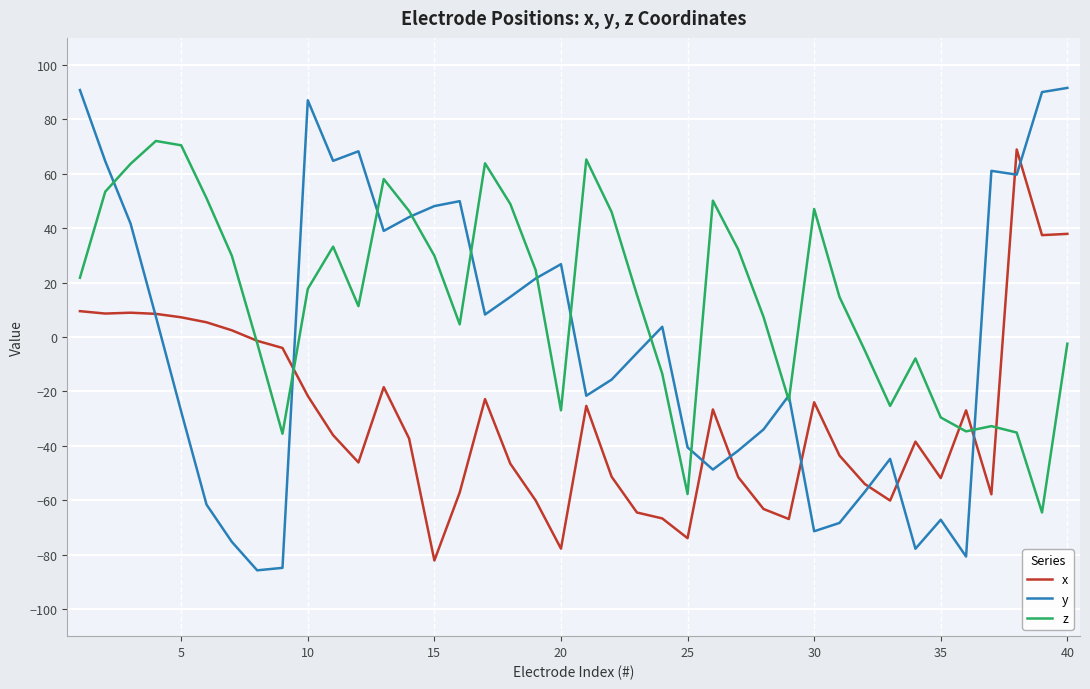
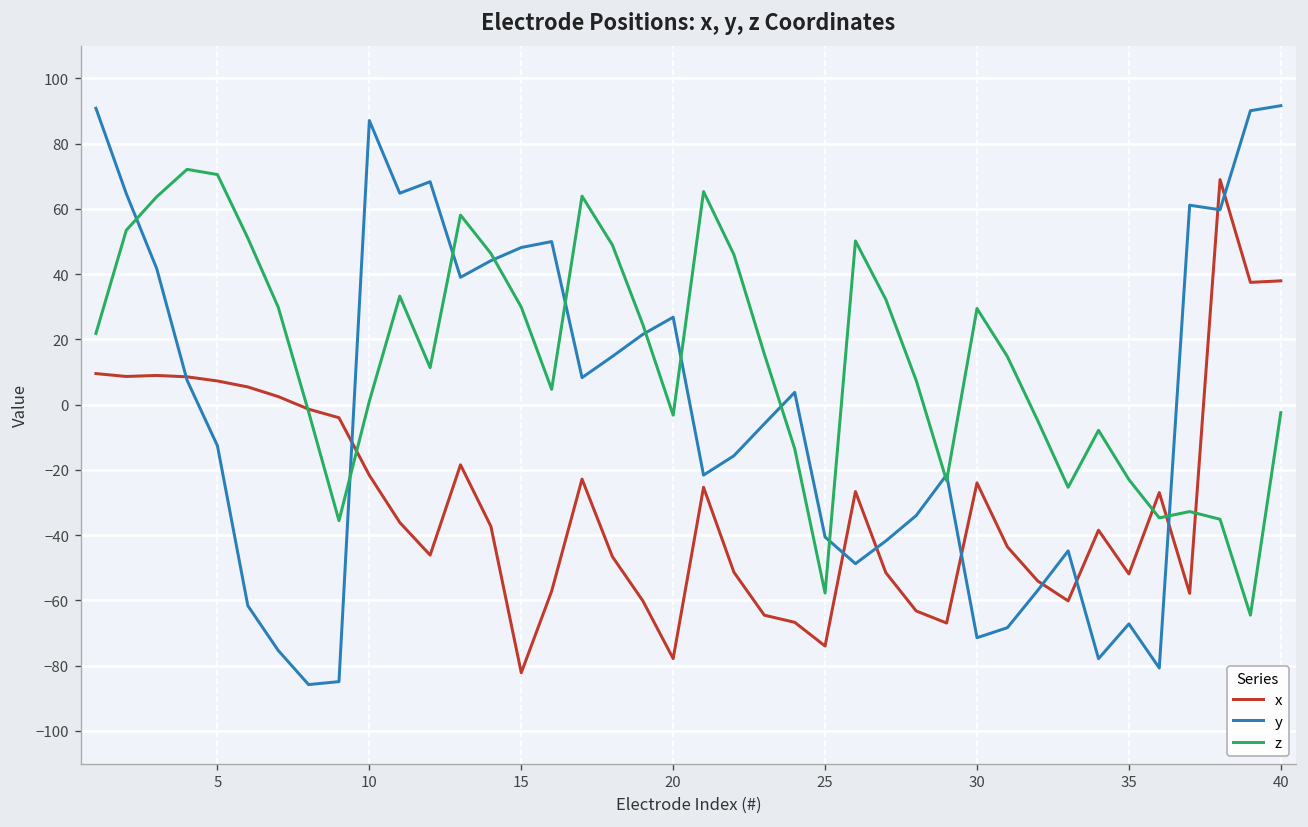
  {
    "x": {
      "5": 7,
      "10": -22,
      "15": -82,
      "20": -78,
      "25": -74,
      "30": -24,
      "35": -52,
      "40": 38
    },
    "y": {
-     "5": -27,
+     "5": -13,
      "10": 87,
      "15": 48,
      "20": 27,
      "25": -41,
      "30": -71,
      "35": -67,
      "40": 92
    },
    "z": {
      "5": 70,
-     "10": 18,
+     "10": 1,
      "15": 30,
-     "20": -27,
+     "20": -3,
      "25": -58,
-     "30": 47,
-     "35": -30,
+     "30": 29,
+     "35": -23,
      "40": -2
    }
  }
